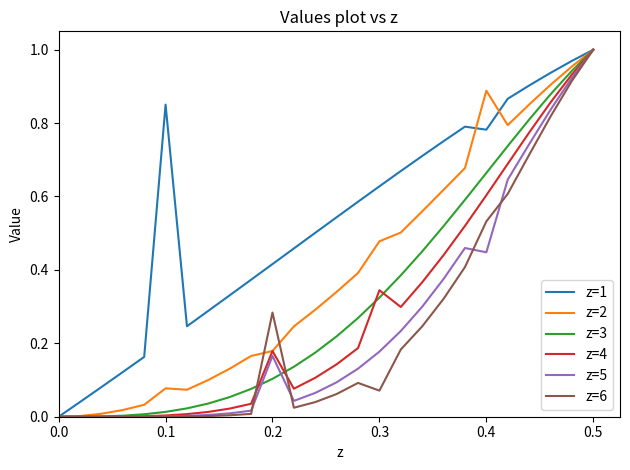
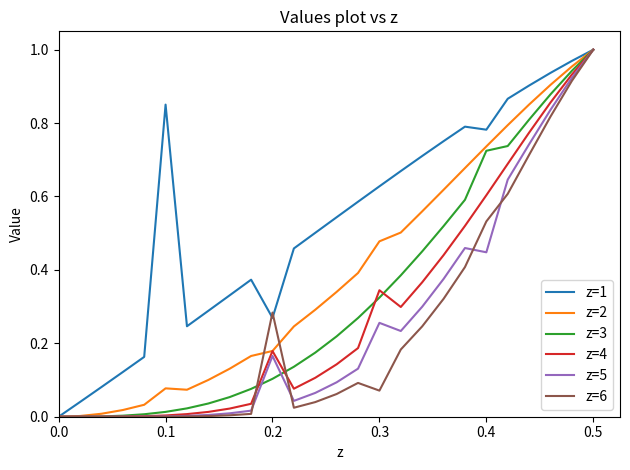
  {
    "z=1": {
      "0.1": 0.85,
-     "0.2": 0.42,
+     "0.2": 0.27,
      "0.3": 0.63,
      "0.4": 0.78
    },
    "z=2": {
      "0.1": 0.08,
      "0.3": 0.48,
-     "0.4": 0.89
+     "0.4": 0.74
    },
    "z=3": {
      "0.1": 0.01,
      "0.2": 0.10,
      "0.3": 0.32,
-     "0.4": 0.66
+     "0.4": 0.72
    },
    "z=4": {
      "0.3": 0.34,
      "0.4": 0.60
    },
    "z=5": {
      "0.2": 0.17,
-     "0.3": 0.18,
+     "0.3": 0.26,
      "0.4": 0.45
    },
    "z=6": {
      "0.2": 0.28,
      "0.3": 0.07,
      "0.4": 0.53
    }
  }
